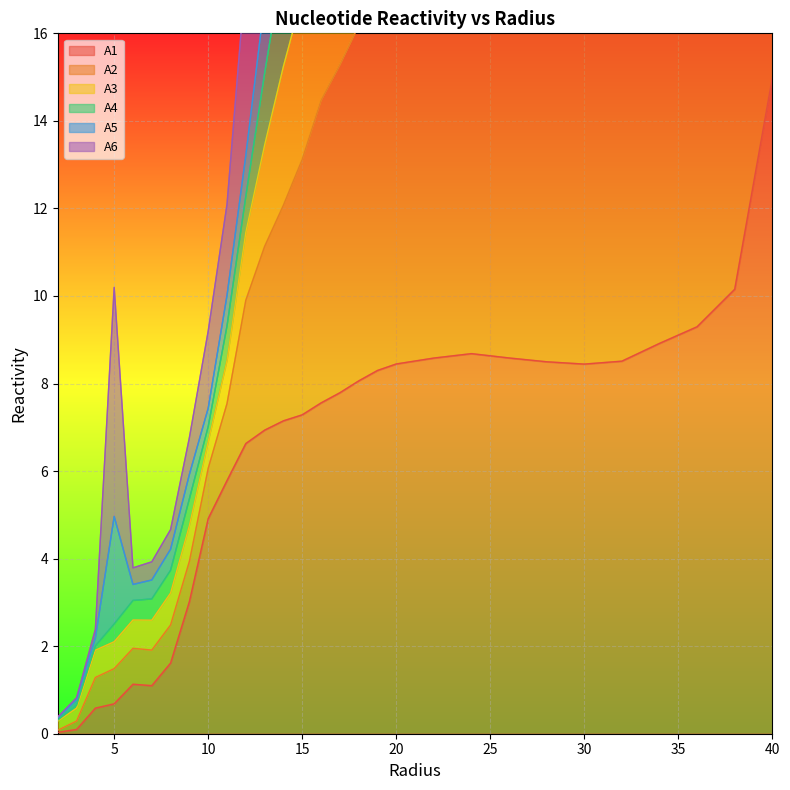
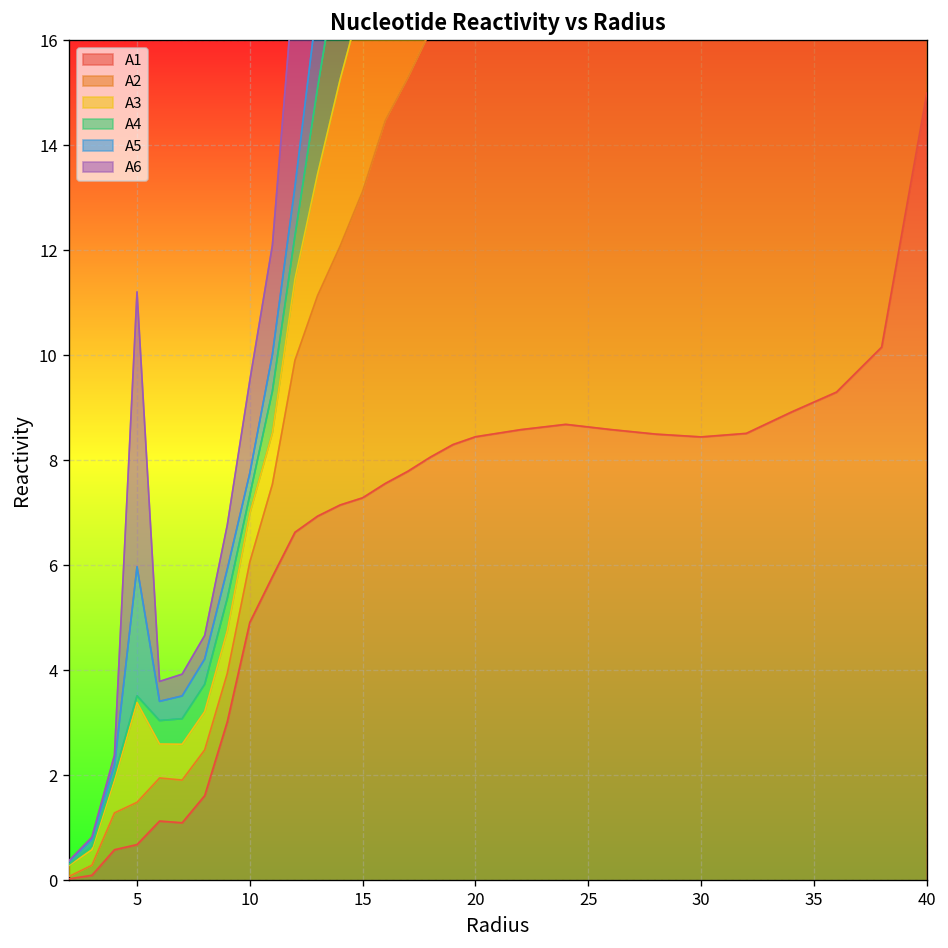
  {
    "A3": {
-     "5": 0.6,
-     "10": 0.6
+     "5": 1.9,
+     "10": 0.9
    },
    "A4": {
-     "5": 0.4,
+     "5": 0.1,
      "10": 0.3
    },
    "A5": {
      "5": 2.5,
      "10": 0.4
    },
    "A6": {
      "5": 5.2,
      "10": 1.8
    }
  }
